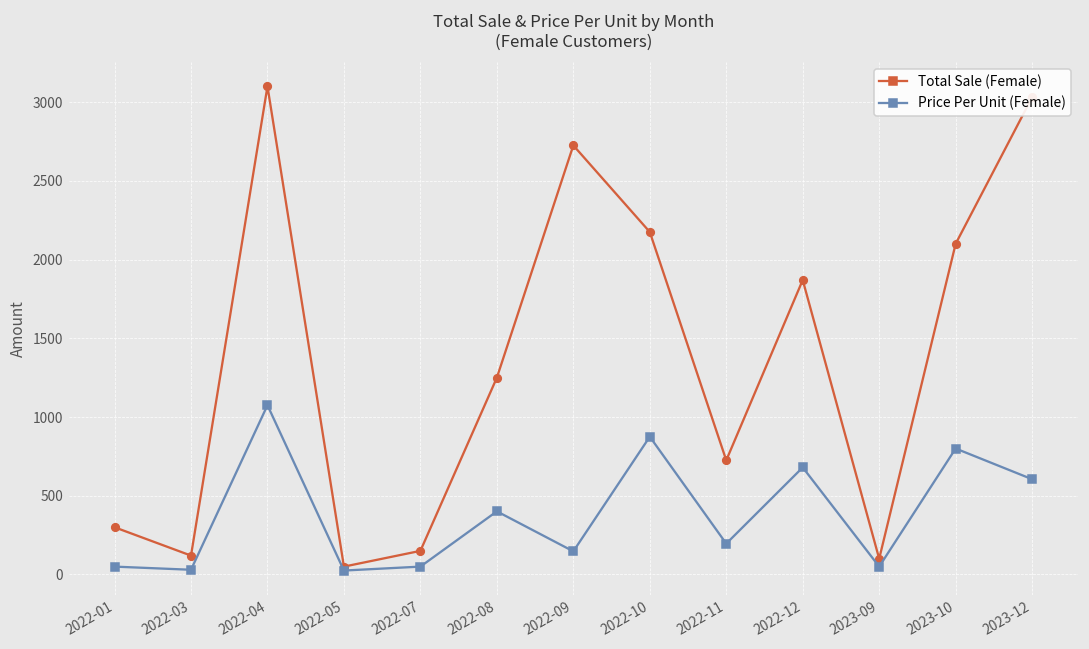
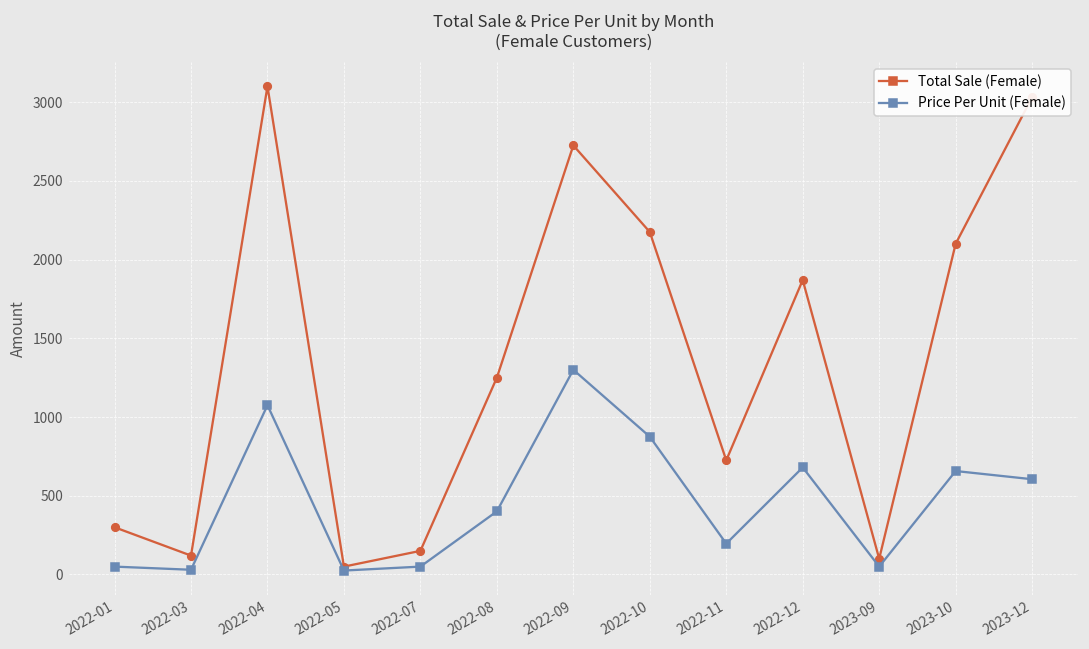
  {
    "Total Sale (Female)": {
      "2022-01": 300,
      "2022-03": 120,
      "2022-04": 3100,
      "2022-05": 50,
      "2022-07": 150,
      "2022-08": 1250,
      "2022-09": 2730,
      "2022-10": 2180,
      "2022-11": 730,
      "2022-12": 1870,
      "2023-09": 100,
      "2023-10": 2100
    },
    "Price Per Unit (Female)": {
      "2022-01": 50,
      "2022-03": 30,
      "2022-04": 1080,
      "2022-05": 30,
      "2022-07": 50,
      "2022-08": 400,
-     "2022-09": 150,
+     "2022-09": 1300,
      "2022-10": 880,
      "2022-11": 200,
      "2022-12": 680,
      "2023-09": 50,
-     "2023-10": 800,
+     "2023-10": 660,
      "2023-12": 610
    }
  }
